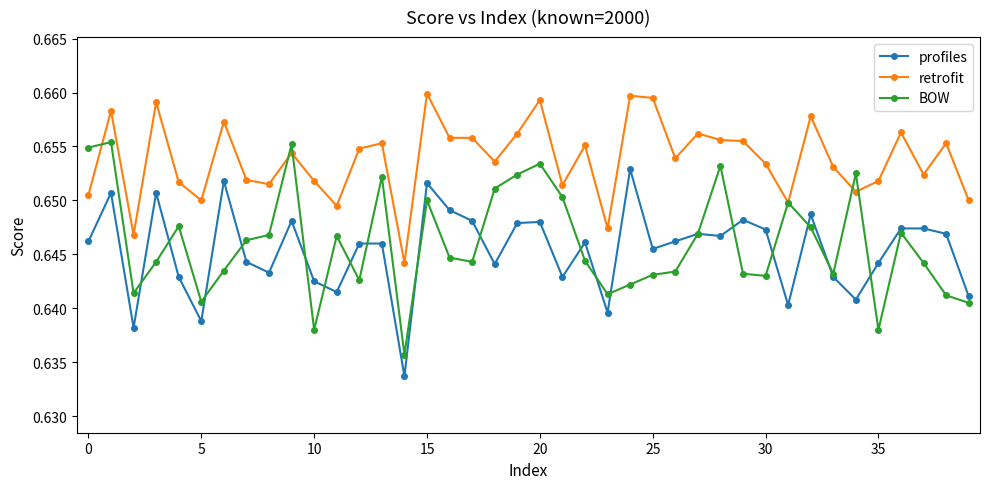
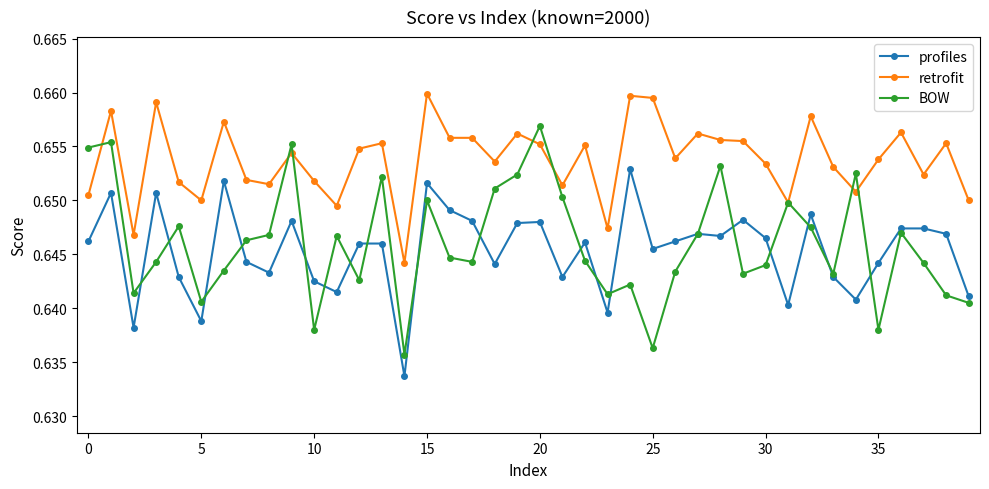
  {
    "profiles": {
      "0": 0.6462,
      "5": 0.6388,
      "10": 0.6425,
      "15": 0.6516,
      "20": 0.6480,
      "25": 0.6455,
-     "30": 0.6473,
+     "30": 0.6465,
      "35": 0.6442
    },
    "retrofit": {
      "0": 0.6505,
      "5": 0.6500,
      "10": 0.6518,
      "15": 0.6599,
-     "20": 0.6593,
+     "20": 0.6552,
      "25": 0.6595,
      "30": 0.6534,
-     "35": 0.6518
+     "35": 0.6538
    },
    "BOW": {
      "0": 0.6549,
      "5": 0.6406,
      "10": 0.6380,
      "15": 0.6500,
-     "20": 0.6534,
-     "25": 0.6431,
-     "30": 0.643,
+     "20": 0.6569,
+     "25": 0.6363,
+     "30": 0.644,
      "35": 0.6380
    }
  }
